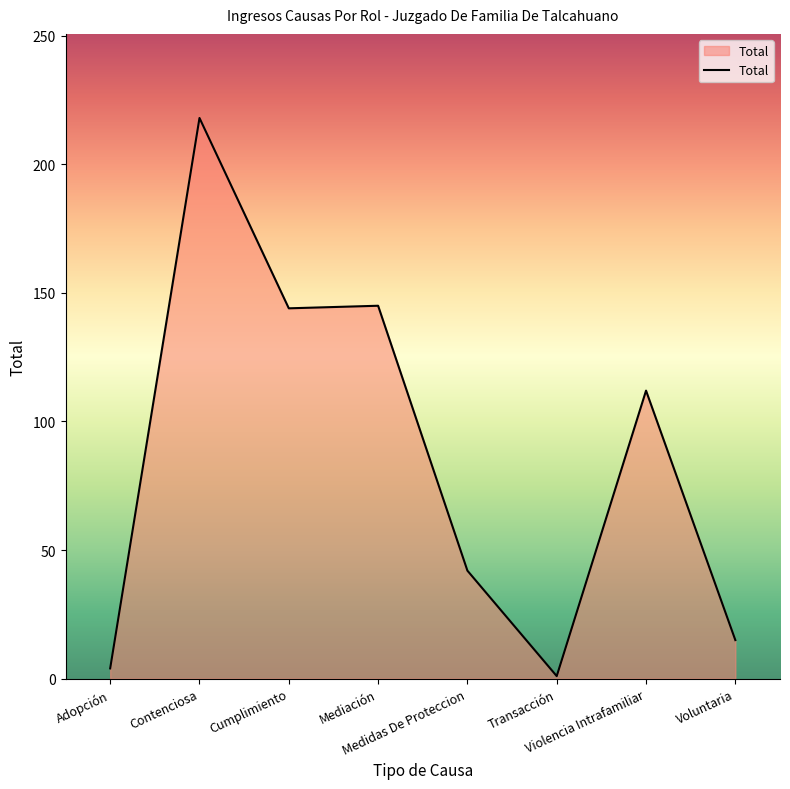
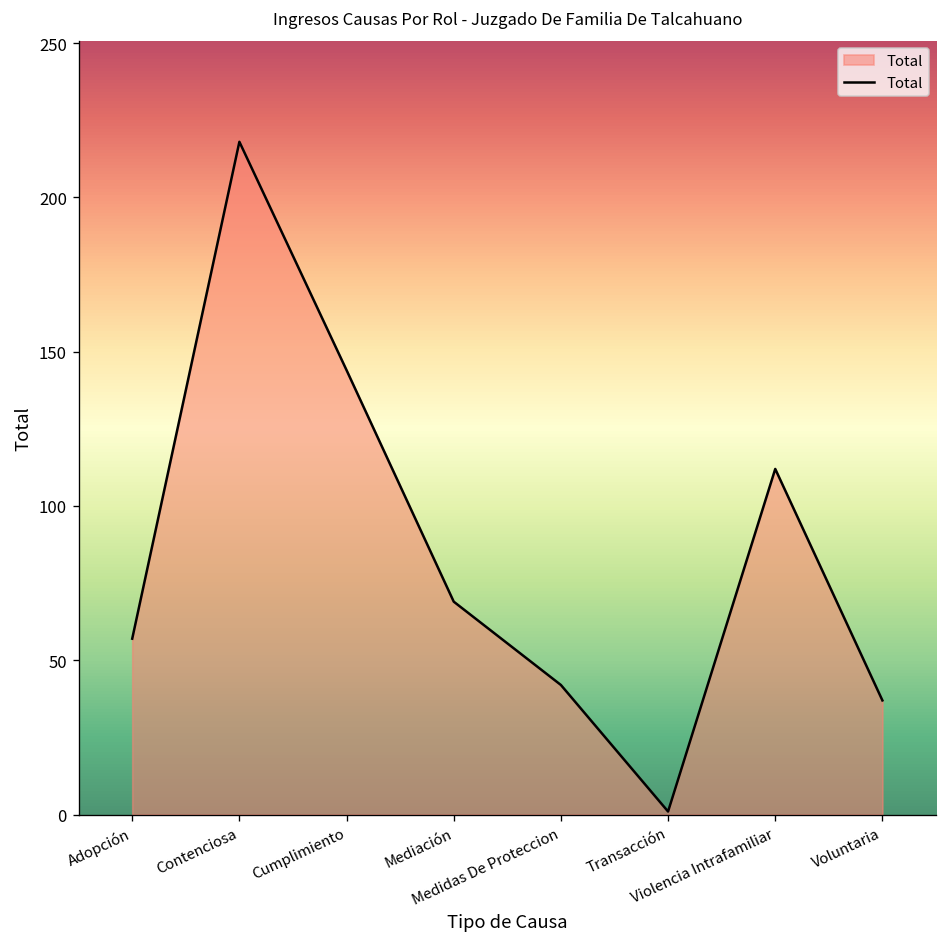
  {
-   "Adopción": 4,
+   "Adopción": 57,
    "Contenciosa": 218,
    "Cumplimiento": 144,
-   "Mediación": 145,
+   "Mediación": 69,
    "Medidas De Proteccion": 42,
    "Transacción": 1,
    "Violencia Intrafamiliar": 112,
-   "Voluntaria": 15
+   "Voluntaria": 37
  }
